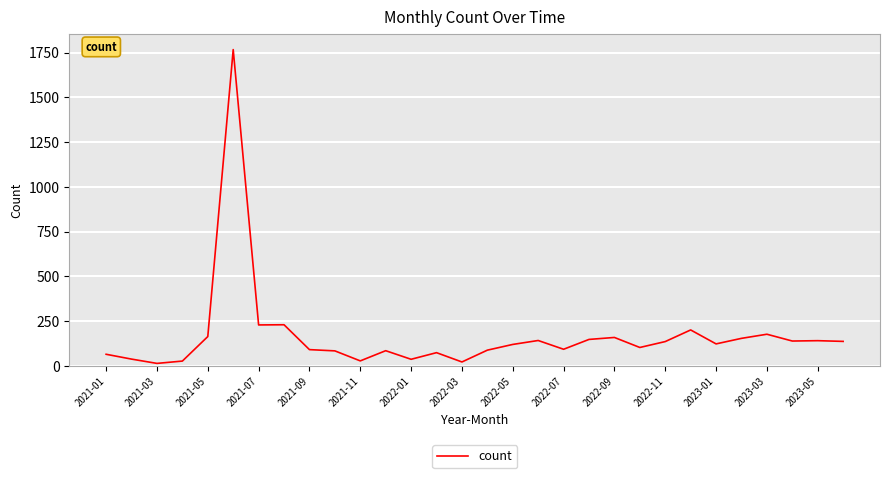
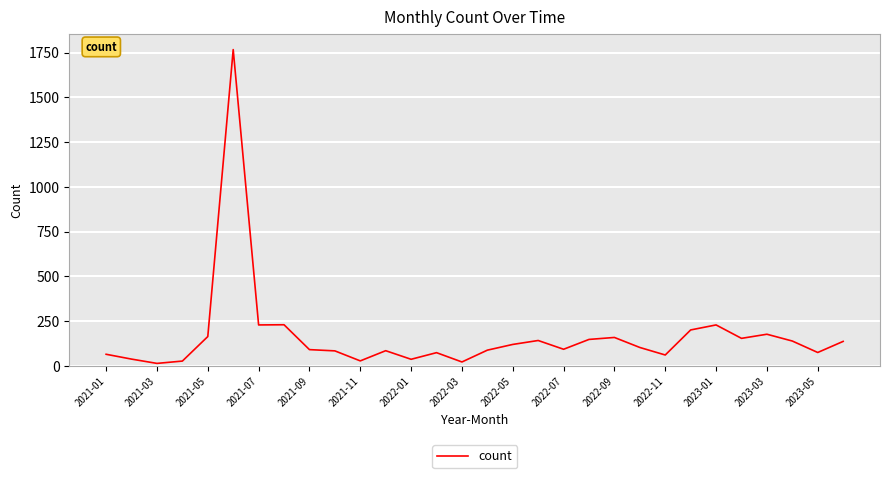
  {
    "2021-01": 60,
    "2021-03": 10,
    "2021-05": 160,
    "2021-07": 230,
    "2021-09": 90,
    "2021-11": 30,
    "2022-01": 40,
    "2022-03": 20,
    "2022-05": 120,
    "2022-07": 90,
    "2022-09": 160,
-   "2022-11": 140,
-   "2023-01": 120,
+   "2022-11": 60,
+   "2023-01": 230,
    "2023-03": 180,
-   "2023-05": 140
+   "2023-05": 70
  }
